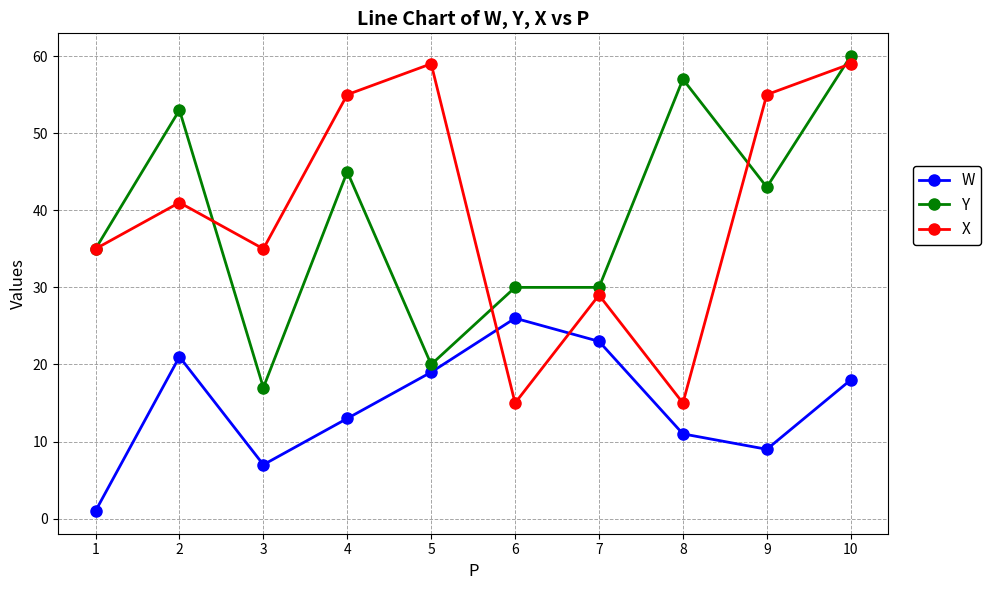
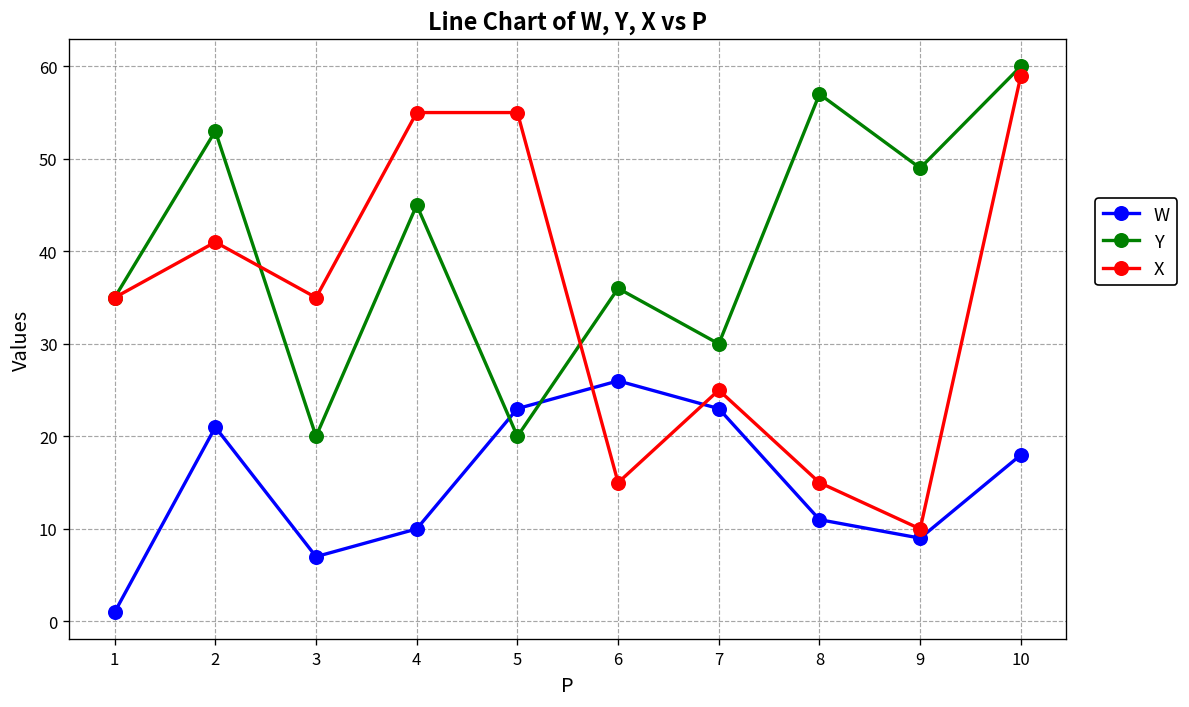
  {
    "W": {
      "1": 1,
      "2": 21,
      "3": 7,
-     "4": 13,
-     "5": 19,
+     "4": 10,
+     "5": 23,
      "6": 26,
      "7": 23,
      "8": 11,
      "9": 9,
      "10": 18
    },
    "Y": {
      "2": 53,
-     "3": 17,
+     "3": 20,
      "4": 45,
      "5": 20,
-     "6": 30,
+     "6": 36,
      "7": 30,
      "8": 57,
-     "9": 43,
+     "9": 49,
      "10": 60
    },
    "X": {
      "2": 41,
      "3": 35,
      "4": 55,
-     "5": 59,
+     "5": 55,
      "6": 15,
-     "7": 29,
+     "7": 25,
      "8": 15,
-     "9": 55,
+     "9": 10,
      "10": 59
    }
  }
